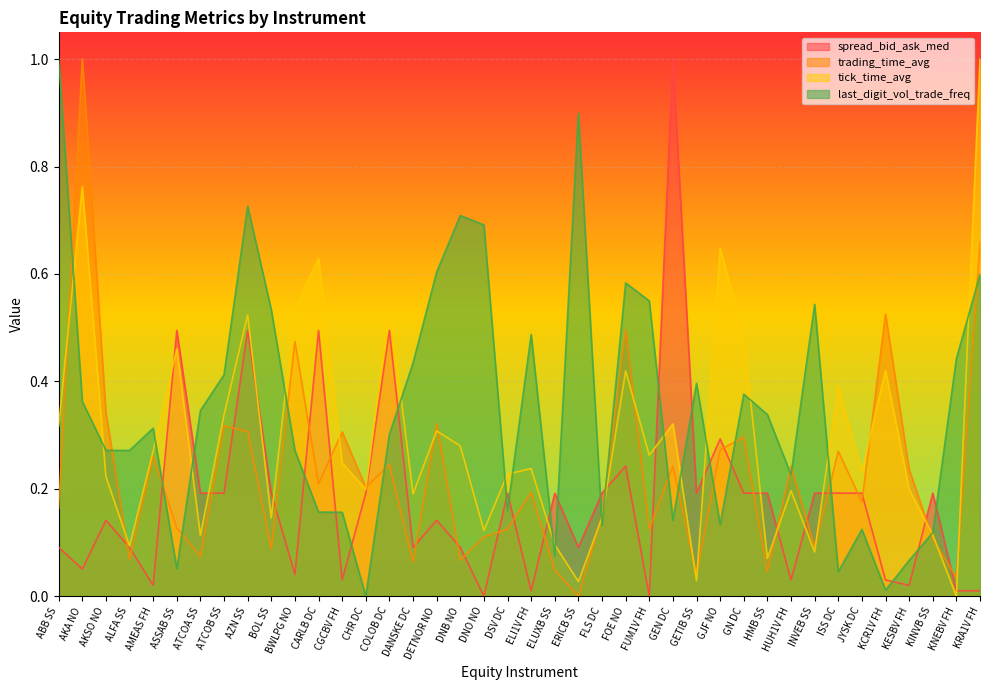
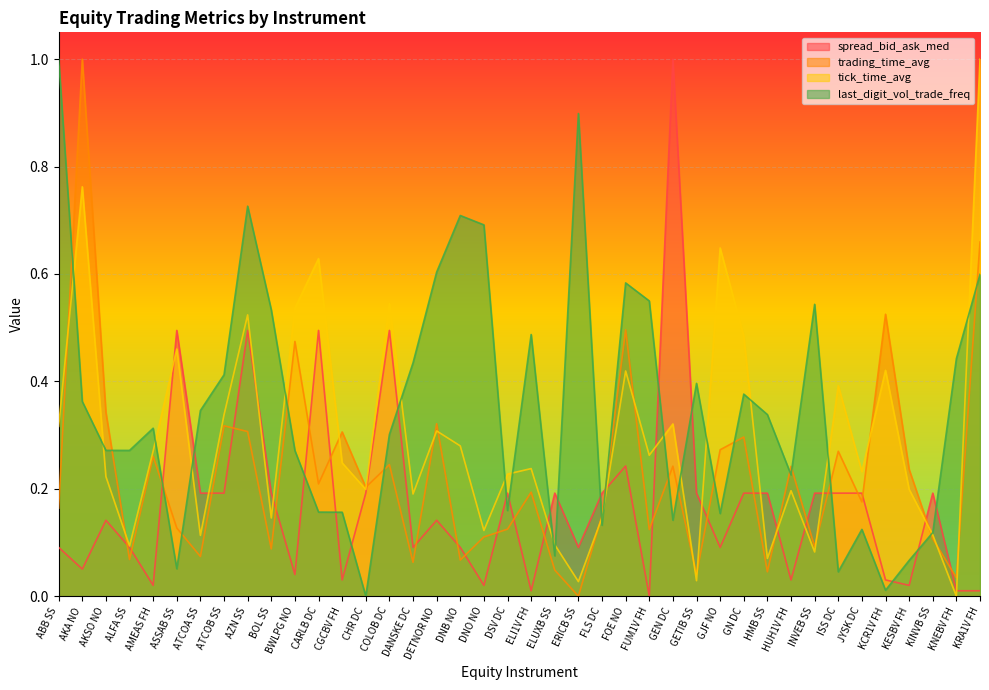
  {
    "spread_bid_ask_med": {
      "ABB SS": 0.09,
      "AKA NO": 0.05,
      "AKSO NO": 0.14,
      "AMEAS FH": 0.02,
      "ASSAB SS": 0.49,
      "ATCOA SS": 0.19,
      "ATCOB SS": 0.19,
      "AZN SS": 0.49,
      "BOL SS": 0.19,
      "BWLPG NO": 0.04,
      "CARLB DC": 0.49,
      "CGCBV FH": 0.03,
      "CHR DC": 0.19,
      "COLOB DC": 0.49,
      "DANSKE DC": 0.09,
      "DETNOR NO": 0.14,
      "DNB NO": 0.09,
-     "DNO NO": 0.00,
+     "DNO NO": 0.02,
      "DSV DC": 0.19,
      "ELI1V FH": 0.01,
      "ELUXB SS": 0.19,
      "ERICB SS": 0.09,
      "FLS DC": 0.19,
      "FOE NO": 0.24,
      "FUM1V FH": 0.00,
      "GEN DC": 1.00,
      "GETIB SS": 0.19,
-     "GJF NO": 0.29,
+     "GJF NO": 0.09,
      "GN DC": 0.19,
      "HMB SS": 0.19,
      "HUH1V FH": 0.03,
      "INVEB SS": 0.19,
      "ISS DC": 0.19,
      "JYSK DC": 0.19,
      "KCR1V FH": 0.03,
      "KESBV FH": 0.02,
      "KINVB SS": 0.19,
      "KNEBV FH": 0.01,
      "KRA1V FH": 0.01
    },
    "last_digit_vol_trade_freq": {
      "ABB SS": 1.00,
      "AKA NO": 0.36,
      "AKSO NO": 0.27,
      "ALFA SS": 0.27,
      "AMEAS FH": 0.31,
      "ASSAB SS": 0.05,
      "ATCOA SS": 0.35,
      "ATCOB SS": 0.41,
      "AZN SS": 0.73,
      "BOL SS": 0.53,
      "BWLPG NO": 0.27,
      "CARLB DC": 0.16,
      "CGCBV FH": 0.16,
      "CHR DC": 0.00,
      "COLOB DC": 0.30,
      "DANSKE DC": 0.43,
      "DETNOR NO": 0.60,
      "DNB NO": 0.71,
      "DNO NO": 0.69,
      "DSV DC": 0.16,
      "ELI1V FH": 0.49,
      "ELUXB SS": 0.08,
      "ERICB SS": 0.90,
      "FLS DC": 0.13,
      "FOE NO": 0.58,
      "FUM1V FH": 0.55,
      "GEN DC": 0.14,
      "GETIB SS": 0.40,
-     "GJF NO": 0.13,
+     "GJF NO": 0.15,
      "GN DC": 0.38,
      "HMB SS": 0.34,
      "HUH1V FH": 0.23,
      "INVEB SS": 0.54,
      "ISS DC": 0.05,
      "JYSK DC": 0.12,
      "KCR1V FH": 0.01,
      "KESBV FH": 0.07,
      "KNEBV FH": 0.44,
      "KRA1V FH": 0.60
    }
  }
